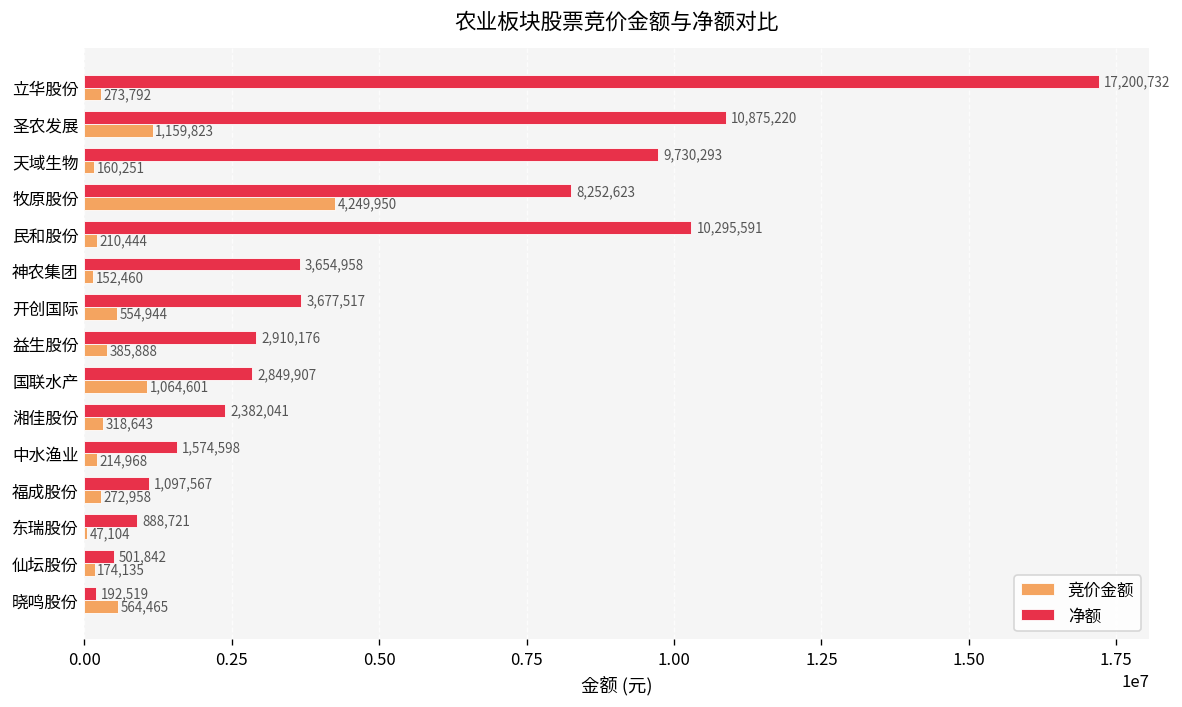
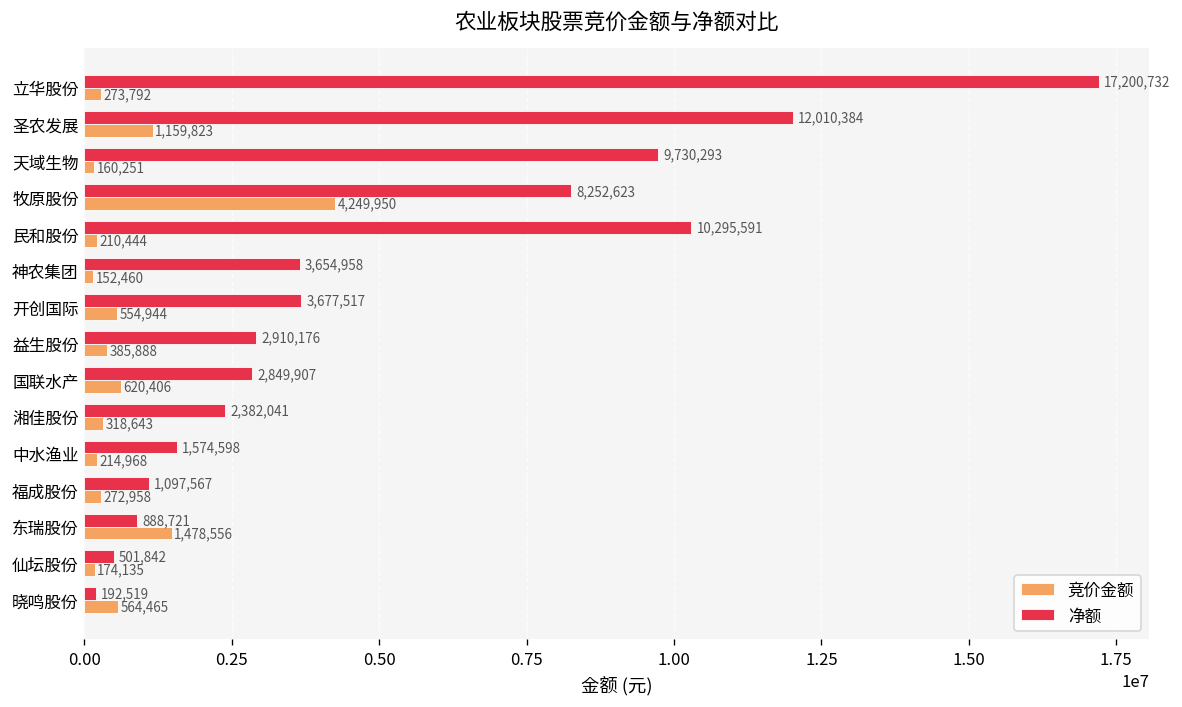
  {
    "竞价金额": {
      "立华股份": "273,792",
      "圣农发展": "1,159,823",
      "天域生物": "160,251",
      "牧原股份": "4,249,950",
      "民和股份": "210,444",
      "神农集团": "152,460",
      "开创国际": "554,944",
      "益生股份": "385,888",
-     "国联水产": "1,064,601",
+     "国联水产": "620,406",
      "湘佳股份": "318,643",
      "中水渔业": "214,968",
      "福成股份": "272,958",
-     "东瑞股份": "47,104",
+     "东瑞股份": "1,478,556",
      "仙坛股份": "174,135",
      "晓鸣股份": "564,465"
    },
    "净额": {
      "立华股份": "17,200,732",
-     "圣农发展": "10,875,220",
+     "圣农发展": "12,010,384",
      "天域生物": "9,730,293",
      "牧原股份": "8,252,623",
      "民和股份": "10,295,591",
      "神农集团": "3,654,958",
      "开创国际": "3,677,517",
      "益生股份": "2,910,176",
      "国联水产": "2,849,907",
      "湘佳股份": "2,382,041",
      "中水渔业": "1,574,598",
      "福成股份": "1,097,567",
      "东瑞股份": "888,721",
      "仙坛股份": "501,842",
      "晓鸣股份": "192,519"
    }
  }
